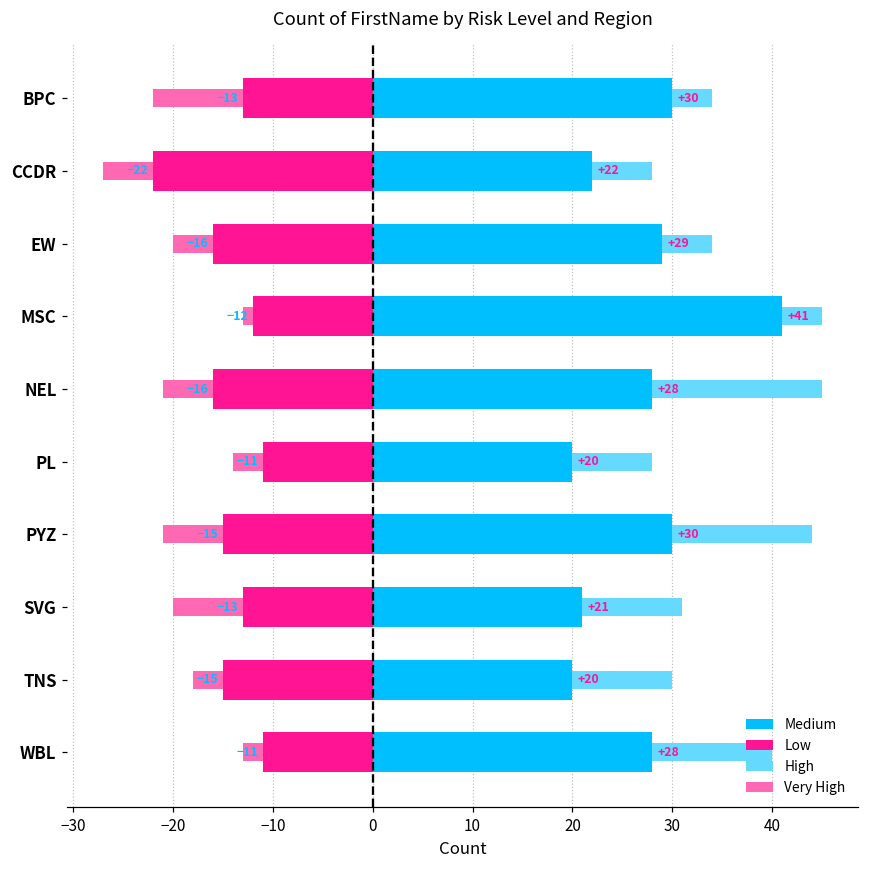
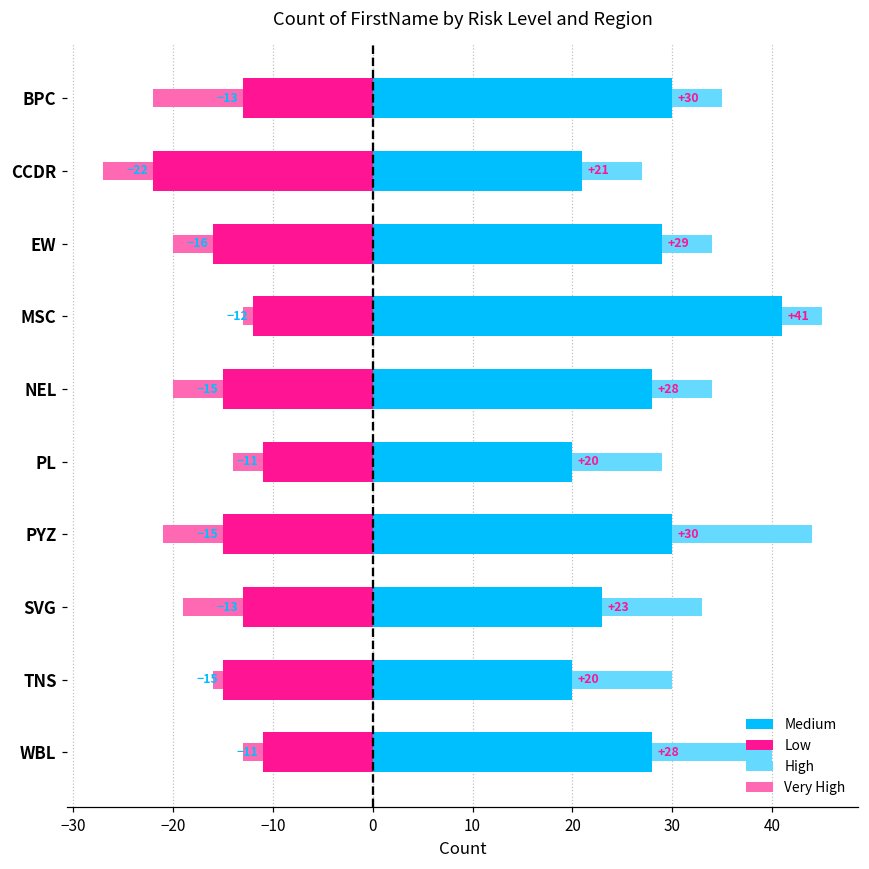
  {
    "Medium": {
      "BPC": "+30",
-     "CCDR": "+22",
+     "CCDR": "+21",
      "EW": "+29",
      "MSC": "+41",
      "NEL": "+28",
      "PL": "+20",
      "PYZ": "+30",
-     "SVG": "+21",
+     "SVG": "+23",
      "TNS": "+20",
      "WBL": "+28"
    },
    "Low": {
      "BPC": "-13",
      "CCDR": "-22",
      "EW": "-16",
      "MSC": "-12",
-     "NEL": "-16",
+     "NEL": "-15",
      "PL": "-11",
      "PYZ": "-15",
      "SVG": "-13",
      "TNS": "-15",
      "WBL": "-11"
    },
    "High": {
-     "BPC": "4",
-     "NEL": "17",
-     "PL": "8"
+     "BPC": "5",
+     "NEL": "6",
+     "PL": "9"
    },
    "Very High": {
-     "SVG": "-7",
-     "TNS": "-3"
+     "SVG": "-6",
+     "TNS": "-1"
    }
  }
